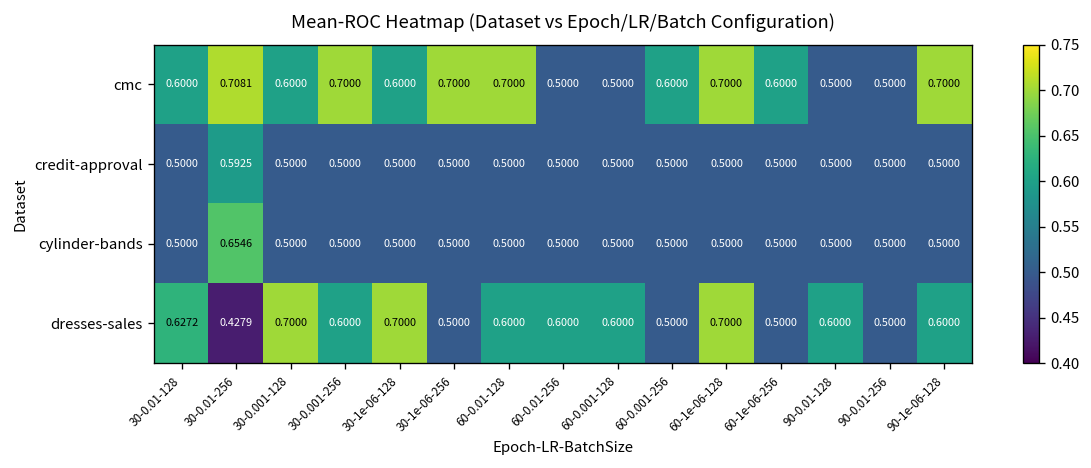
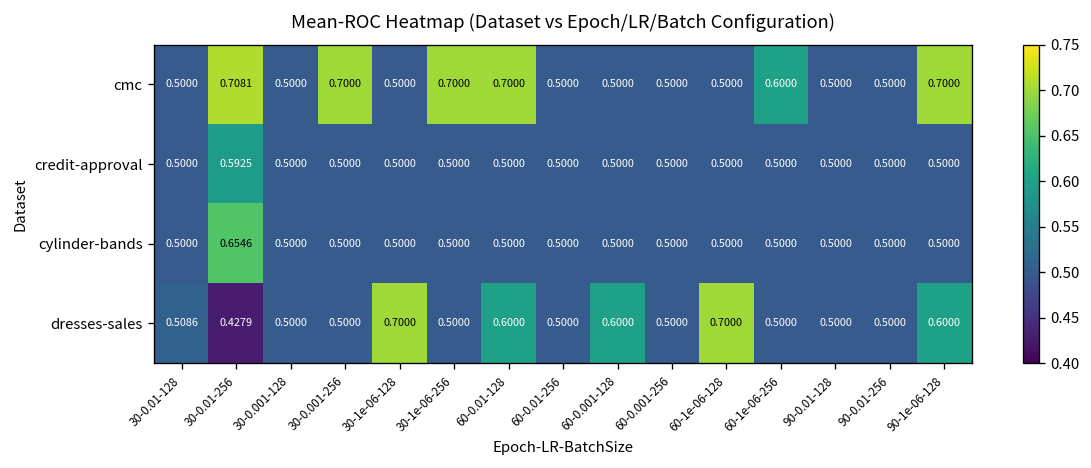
  {
    "cmc": {
-     "30-0.01-128": 0.6000,
+     "30-0.01-128": 0.5000,
      "30-0.01-256": 0.7081,
-     "30-0.001-128": 0.6000,
+     "30-0.001-128": 0.5000,
      "30-0.001-256": 0.7000,
-     "30-1e-06-128": 0.6000,
+     "30-1e-06-128": 0.5000,
      "30-1e-06-256": 0.7000,
      "60-0.01-128": 0.7000,
      "60-0.01-256": 0.5000,
      "60-0.001-128": 0.5000,
-     "60-0.001-256": 0.6000,
-     "60-1e-06-128": 0.7000,
+     "60-0.001-256": 0.5000,
+     "60-1e-06-128": 0.5000,
      "60-1e-06-256": 0.6000,
      "90-0.01-128": 0.5000,
      "90-0.01-256": 0.5000,
      "90-1e-06-128": 0.7000
    },
    "credit-approval": {
      "30-0.01-128": 0.5000,
      "30-0.01-256": 0.5925,
      "30-0.001-128": 0.5000,
      "30-0.001-256": 0.5000,
      "30-1e-06-128": 0.5000,
      "30-1e-06-256": 0.5000,
      "60-0.01-128": 0.5000,
      "60-0.01-256": 0.5000,
      "60-0.001-128": 0.5000,
      "60-0.001-256": 0.5000,
      "60-1e-06-128": 0.5000,
      "60-1e-06-256": 0.5000,
      "90-0.01-128": 0.5000,
      "90-0.01-256": 0.5000,
      "90-1e-06-128": 0.5000
    },
    "cylinder-bands": {
      "30-0.01-128": 0.5000,
      "30-0.01-256": 0.6546,
      "30-0.001-128": 0.5000,
      "30-0.001-256": 0.5000,
      "30-1e-06-128": 0.5000,
      "30-1e-06-256": 0.5000,
      "60-0.01-128": 0.5000,
      "60-0.01-256": 0.5000,
      "60-0.001-128": 0.5000,
      "60-0.001-256": 0.5000,
      "60-1e-06-128": 0.5000,
      "60-1e-06-256": 0.5000,
      "90-0.01-128": 0.5000,
      "90-0.01-256": 0.5000,
      "90-1e-06-128": 0.5000
    },
    "dresses-sales": {
-     "30-0.01-128": 0.6272,
+     "30-0.01-128": 0.5086,
      "30-0.01-256": 0.4279,
-     "30-0.001-128": 0.7000,
-     "30-0.001-256": 0.6000,
+     "30-0.001-128": 0.5000,
+     "30-0.001-256": 0.5000,
      "30-1e-06-128": 0.7000,
      "30-1e-06-256": 0.5000,
      "60-0.01-128": 0.6000,
-     "60-0.01-256": 0.6000,
+     "60-0.01-256": 0.5000,
      "60-0.001-128": 0.6000,
      "60-0.001-256": 0.5000,
      "60-1e-06-128": 0.7000,
      "60-1e-06-256": 0.5000,
-     "90-0.01-128": 0.6000,
+     "90-0.01-128": 0.5000,
      "90-0.01-256": 0.5000,
      "90-1e-06-128": 0.6000
    }
  }
